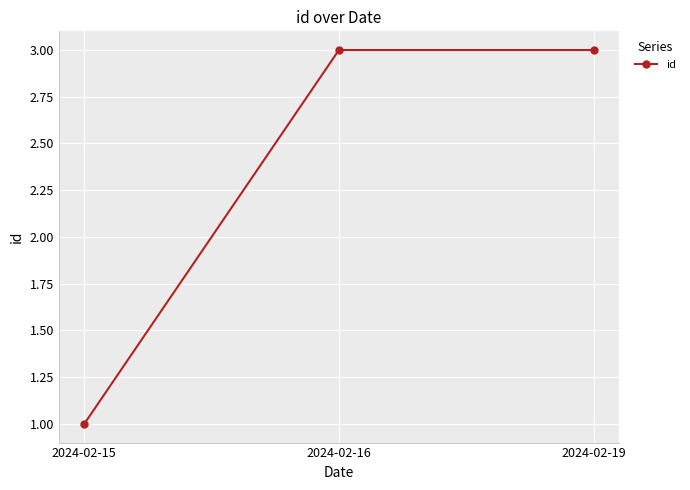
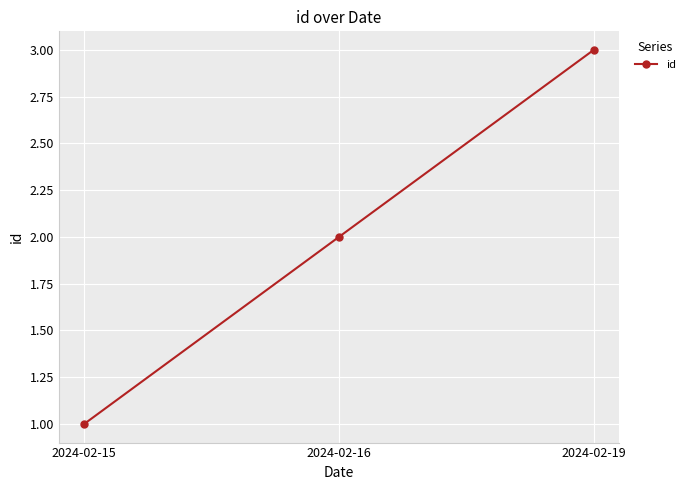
  {
    "2024-02-15": 1,
-   "2024-02-16": 3,
+   "2024-02-16": 2,
    "2024-02-19": 3
  }
